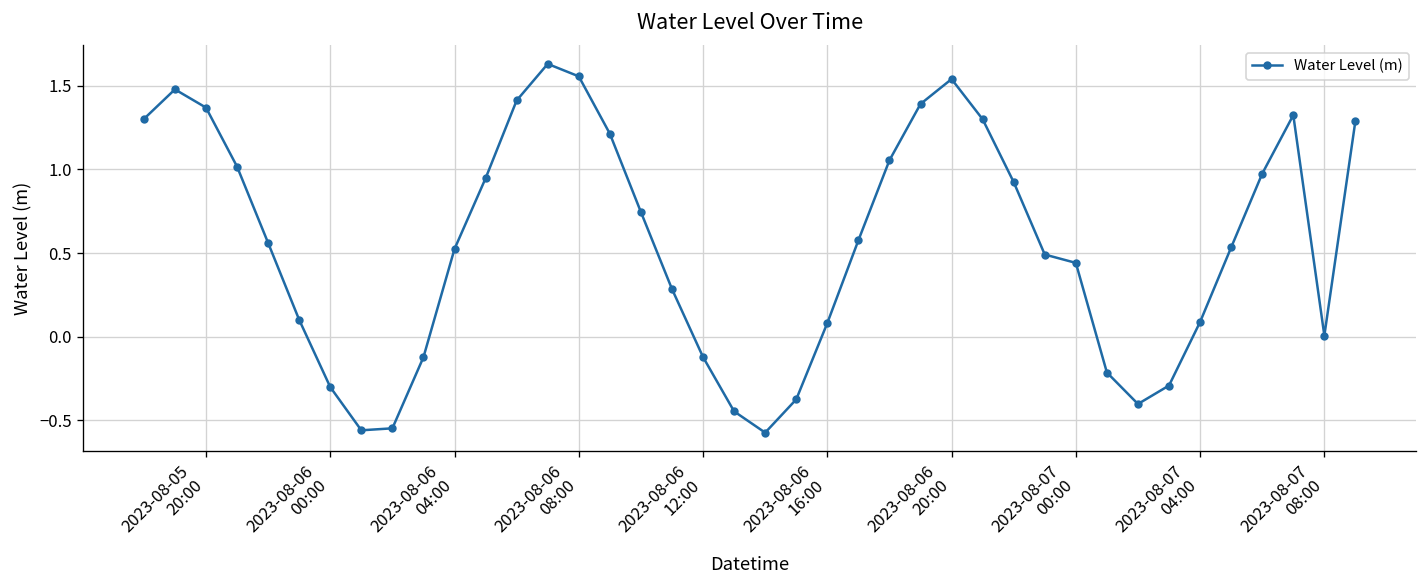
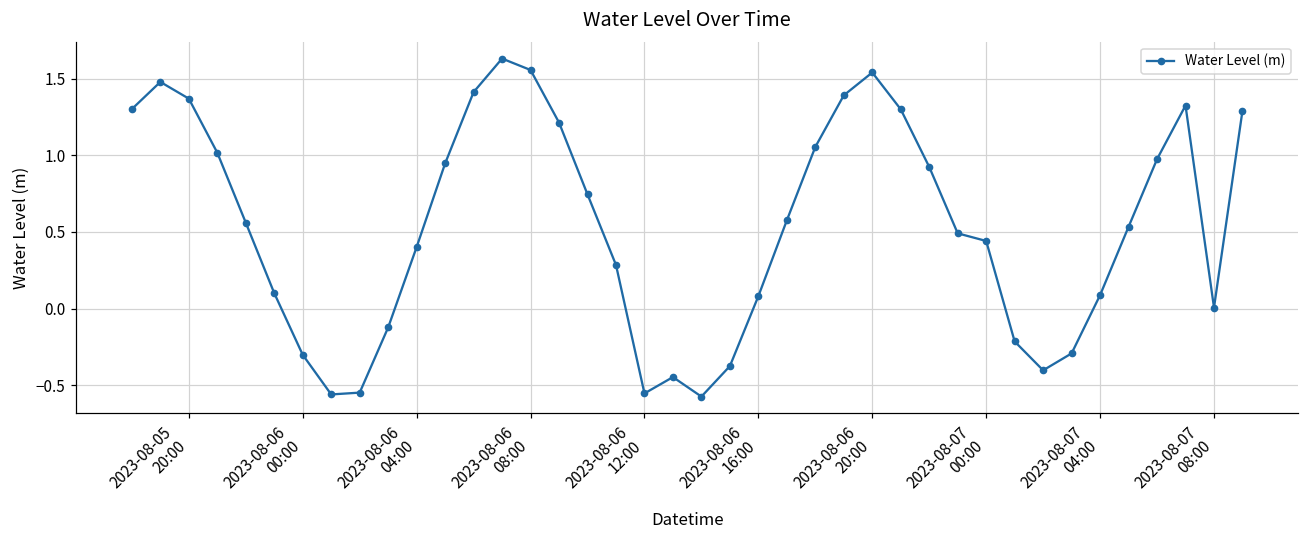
  {
    "2023-08-05 20:00": 1.37,
    "2023-08-06 00:00": -0.30,
-   "2023-08-06 04:00": 0.52,
+   "2023-08-06 04:00": 0.40,
    "2023-08-06 08:00": 1.56,
-   "2023-08-06 12:00": -0.12,
+   "2023-08-06 12:00": -0.55,
    "2023-08-06 16:00": 0.08,
    "2023-08-06 20:00": 1.54,
    "2023-08-07 00:00": 0.44,
    "2023-08-07 04:00": 0.09,
    "2023-08-07 08:00": 0.01
  }
